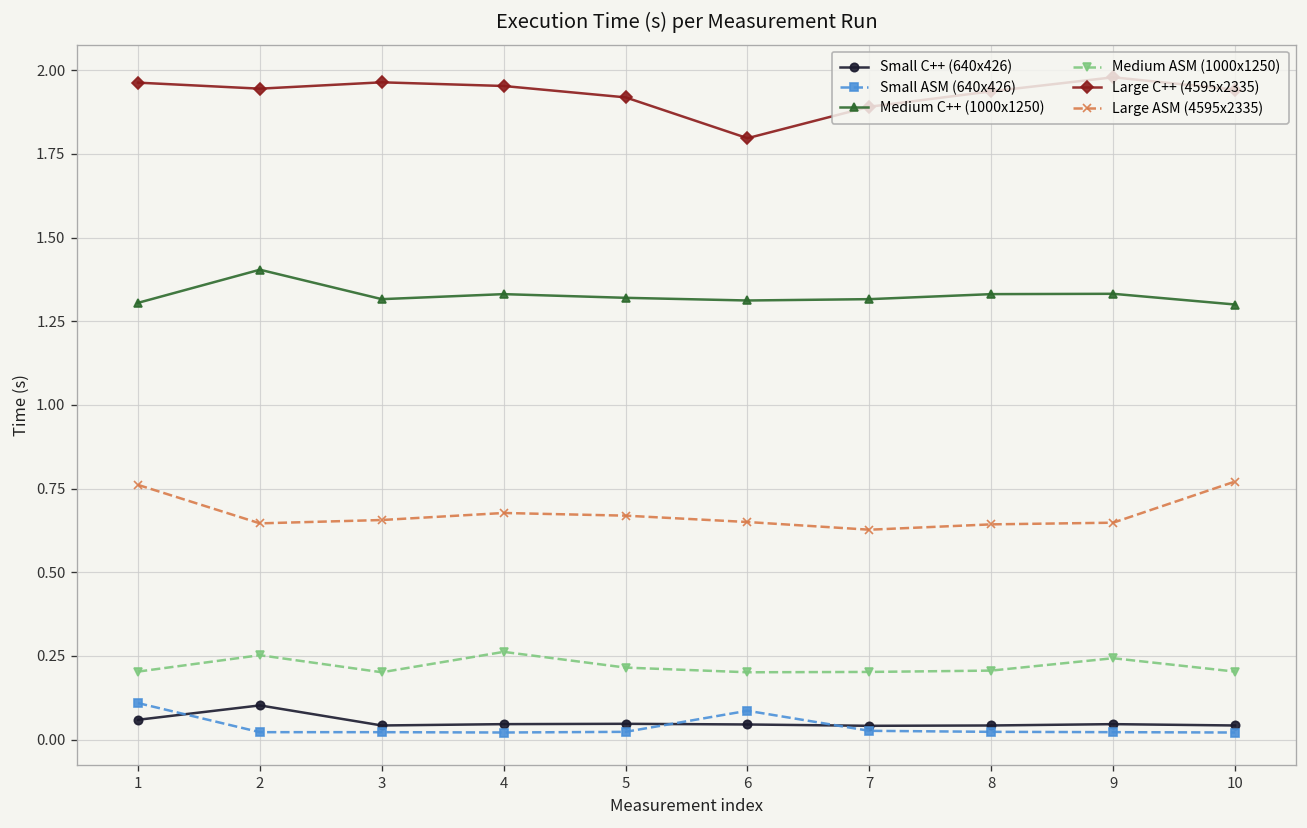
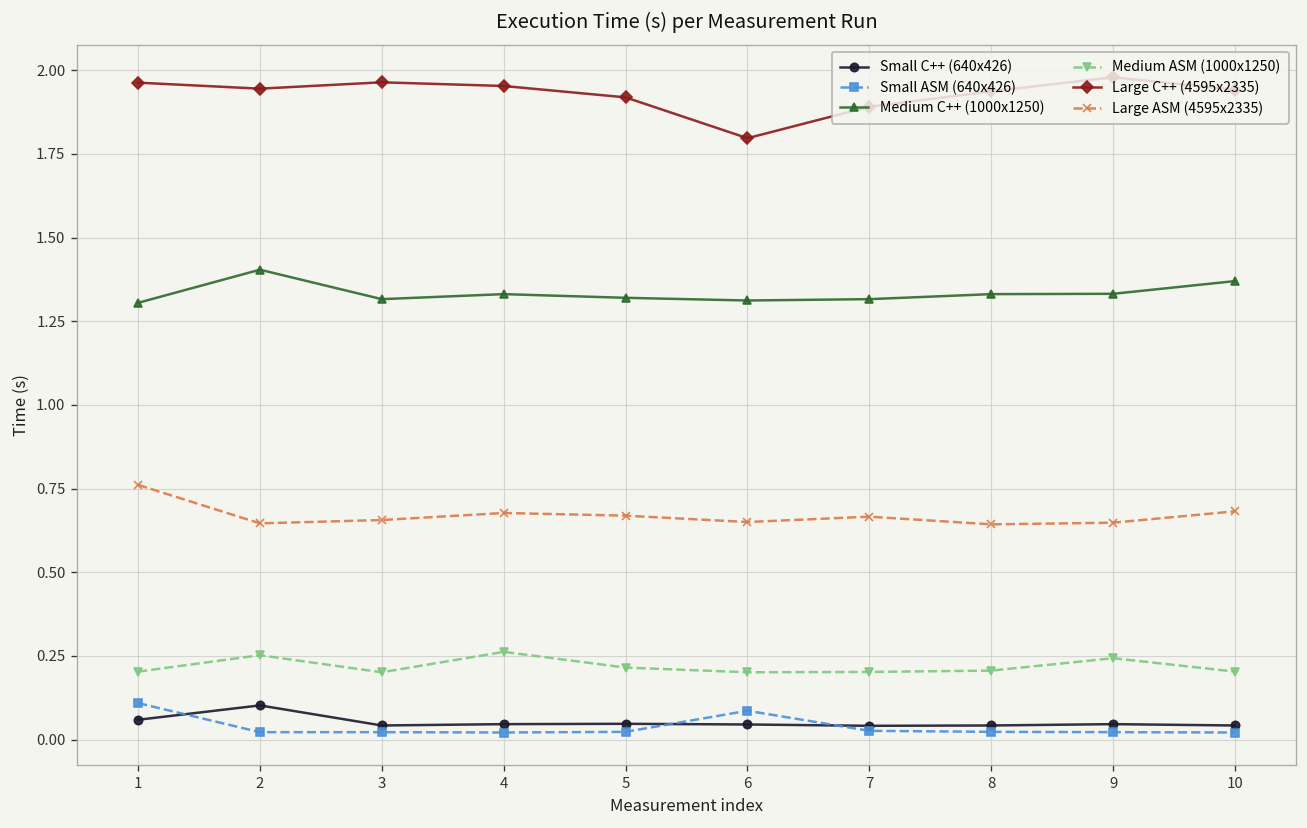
  {
    "Small C++ (640x426)": {
      "1": 0.06,
      "2": 0.10,
      "3": 0.04,
      "4": 0.05,
      "5": 0.05,
      "6": 0.05,
      "7": 0.04,
      "8": 0.04,
      "9": 0.05,
      "10": 0.04
    },
    "Small ASM (640x426)": {
      "1": 0.11,
      "2": 0.02,
      "3": 0.02,
      "4": 0.02,
      "5": 0.02,
      "6": 0.09,
      "7": 0.03,
      "8": 0.02,
      "9": 0.02,
      "10": 0.02
    },
    "Medium C++ (1000x1250)": {
      "1": 1.31,
      "2": 1.40,
      "3": 1.32,
      "4": 1.33,
      "5": 1.32,
      "6": 1.31,
      "7": 1.32,
      "8": 1.33,
      "9": 1.33,
-     "10": 1.30
+     "10": 1.37
    },
    "Medium ASM (1000x1250)": {
      "1": 0.20,
      "2": 0.25,
      "3": 0.20,
      "4": 0.26,
      "5": 0.22,
      "6": 0.20,
      "7": 0.20,
      "8": 0.21,
      "9": 0.24,
      "10": 0.20
    },
    "Large C++ (4595x2335)": {
      "1": 1.96,
      "2": 1.95,
      "3": 1.96,
      "4": 1.95,
      "5": 1.92,
      "6": 1.80
    },
    "Large ASM (4595x2335)": {
      "1": 0.76,
      "2": 0.65,
      "3": 0.66,
      "4": 0.68,
      "5": 0.67,
      "6": 0.65,
-     "7": 0.63,
+     "7": 0.67,
      "8": 0.64,
      "9": 0.65,
-     "10": 0.77
+     "10": 0.68
    }
  }
